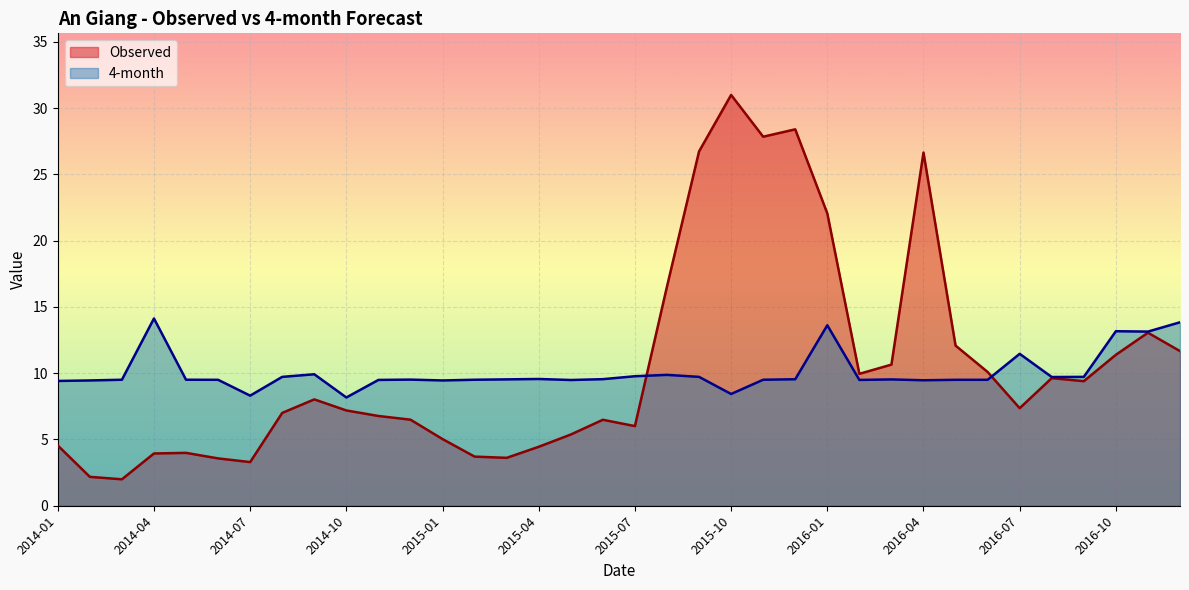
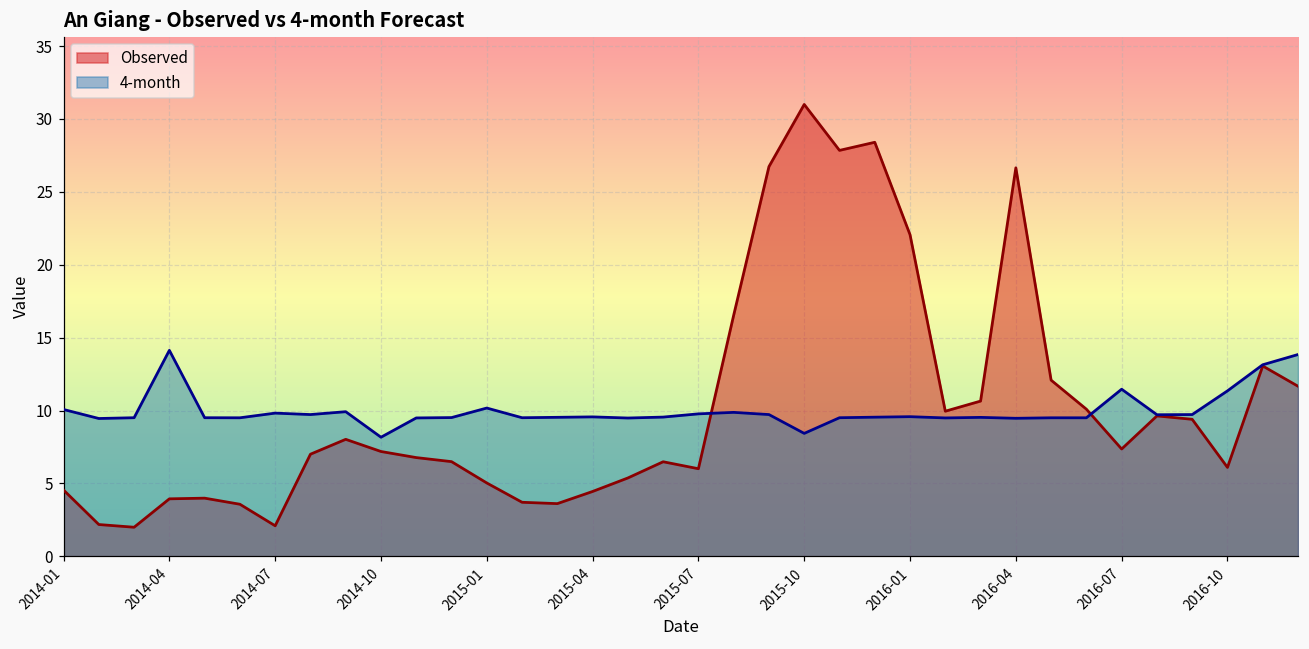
  {
    "Observed": {
      "2014-01": 4.5,
      "2014-04": 3.9,
-     "2014-07": 3.3,
+     "2014-07": 2.1,
      "2014-10": 7.2,
      "2015-01": 5.0,
      "2015-04": 4.4,
      "2015-07": 6.0,
      "2015-10": 31.0,
      "2016-01": 22.1,
      "2016-04": 26.7,
      "2016-07": 7.4,
-     "2016-10": 11.4
+     "2016-10": 6.1
    },
    "4-month": {
-     "2014-01": 9.4,
+     "2014-01": 10.1,
      "2014-04": 14.1,
-     "2014-07": 8.3,
+     "2014-07": 9.8,
      "2014-10": 8.2,
-     "2015-01": 9.5,
+     "2015-01": 10.2,
      "2015-04": 9.6,
      "2015-07": 9.8,
      "2015-10": 8.4,
-     "2016-01": 13.6,
+     "2016-01": 9.6,
      "2016-04": 9.5,
      "2016-07": 11.5,
-     "2016-10": 13.2
+     "2016-10": 11.3
    }
  }
